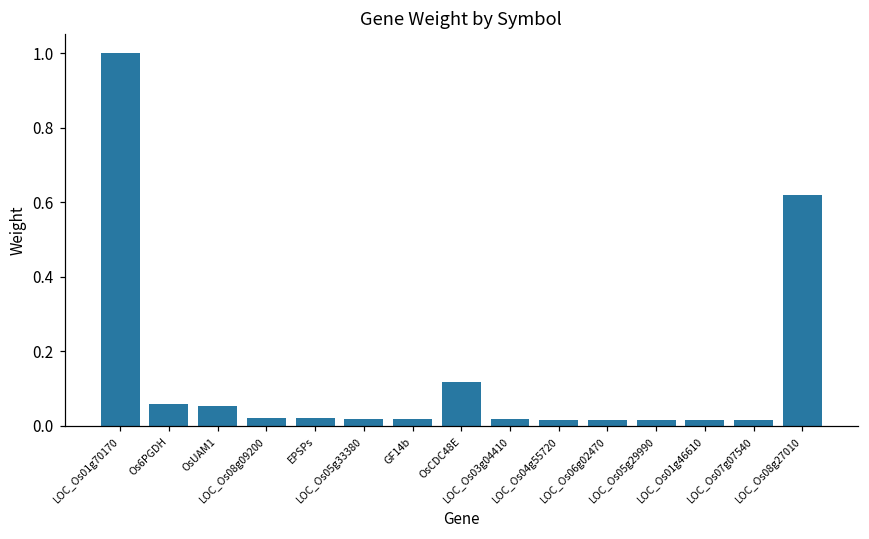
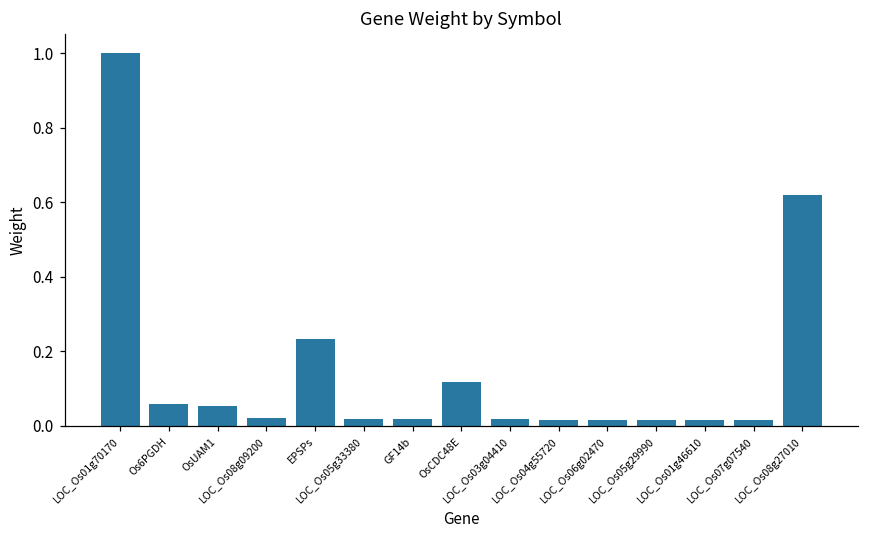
  {
    "LOC_Os01g70170": 1.00,
    "Os6PGDH": 0.06,
    "OsUAM1": 0.05,
    "LOC_Os08g09200": 0.02,
-   "EPSPs": 0.02,
+   "EPSPs": 0.23,
    "LOC_Os05g33380": 0.02,
    "GF14b": 0.02,
    "OsCDC48E": 0.12,
    "LOC_Os03g04410": 0.02,
    "LOC_Os04g55720": 0.02,
    "LOC_Os06g02470": 0.02,
    "LOC_Os05g29990": 0.02,
    "LOC_Os01g46610": 0.02,
    "LOC_Os07g07540": 0.01,
    "LOC_Os08g27010": 0.62
  }
